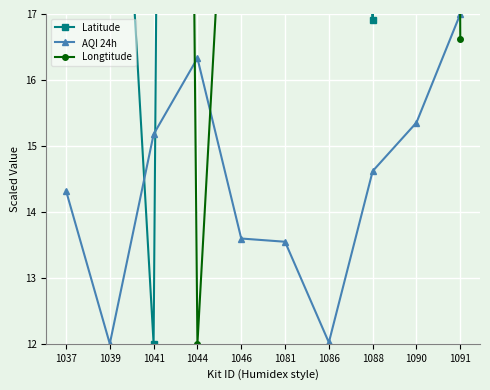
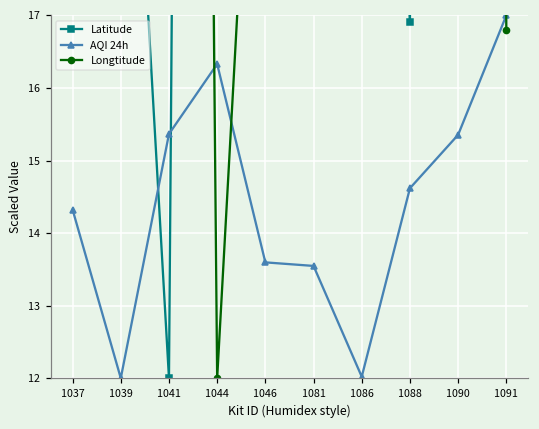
  {
    "Latitude": {
      "1041": 12.0,
      "1088": 16.9
    },
    "AQI 24h": {
      "1037": 14.3,
      "1039": 12.0,
-     "1041": 15.2,
+     "1041": 15.4,
      "1044": 16.3,
      "1046": 13.6,
      "1081": 13.5,
      "1086": 12.0,
      "1088": 14.6,
      "1090": 15.4,
      "1091": 17.0
    },
    "Longtitude": {
      "1044": 12.0,
-     "1091": 16.6
+     "1091": 16.8
    }
  }
